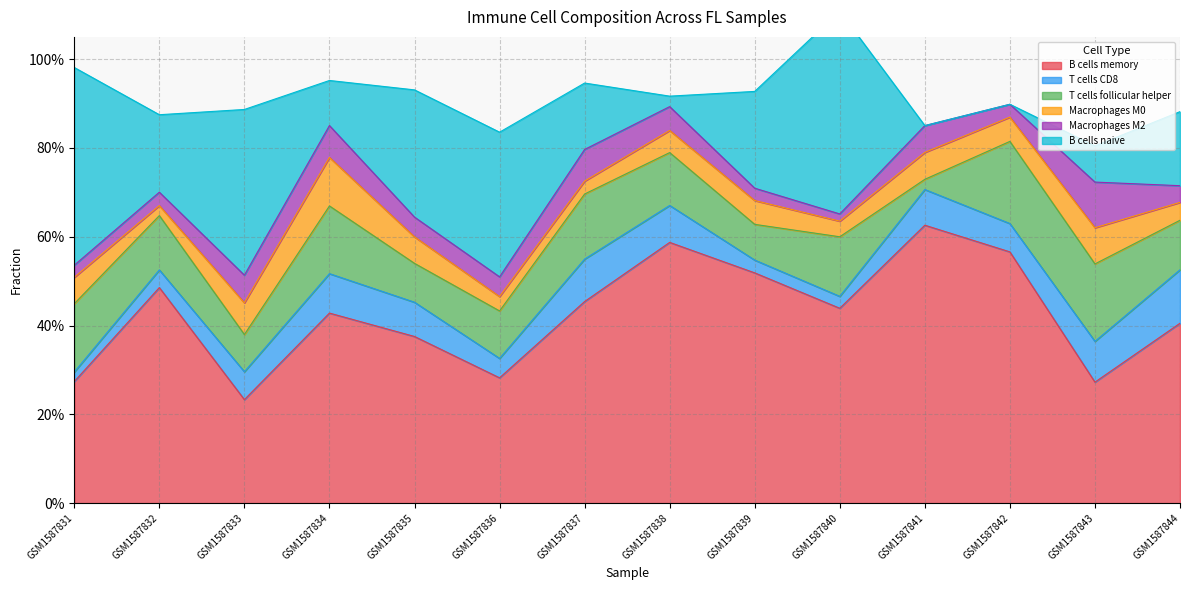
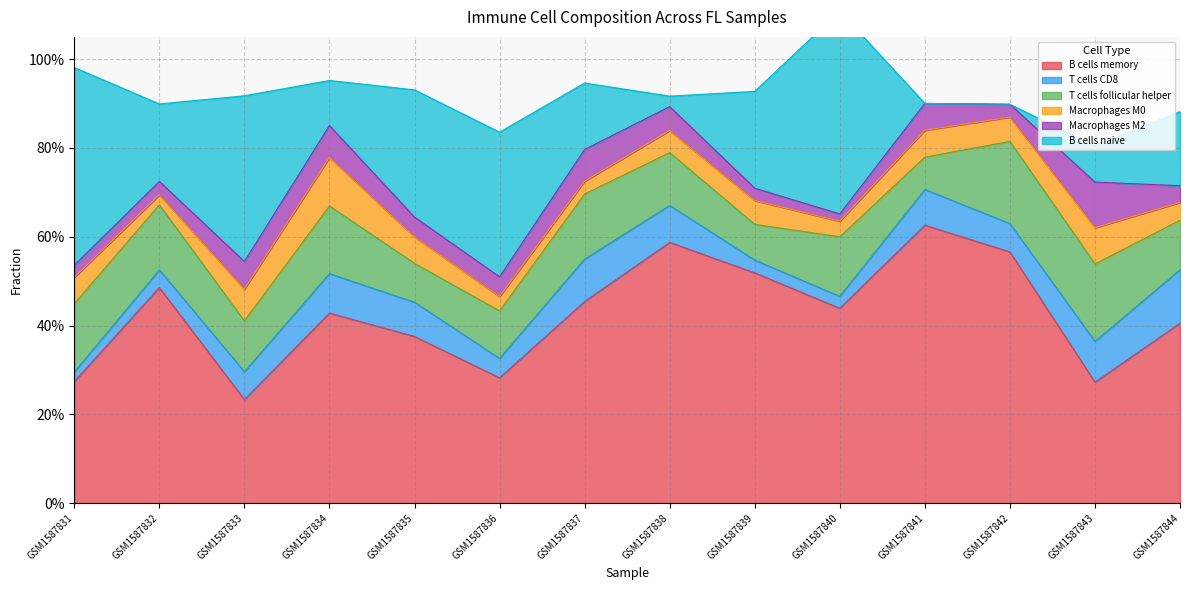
  {
    "B cells memory": {
      "GSM1587831": "27%",
      "GSM1587832": "49%",
      "GSM1587833": "23%",
      "GSM1587834": "43%",
      "GSM1587835": "38%",
      "GSM1587836": "28%",
      "GSM1587837": "45%",
      "GSM1587838": "59%",
      "GSM1587839": "52%",
      "GSM1587840": "44%",
      "GSM1587841": "63%",
      "GSM1587842": "57%",
      "GSM1587843": "27%",
      "GSM1587844": "41%"
    },
    "T cells follicular helper": {
      "GSM1587831": "15%",
-     "GSM1587832": "12%",
-     "GSM1587833": "8%",
+     "GSM1587832": "15%",
+     "GSM1587833": "11%",
      "GSM1587834": "15%",
      "GSM1587835": "9%",
      "GSM1587836": "11%",
      "GSM1587837": "15%",
      "GSM1587838": "12%",
      "GSM1587839": "8%",
      "GSM1587840": "13%",
-     "GSM1587841": "2%",
+     "GSM1587841": "7%",
      "GSM1587842": "19%",
      "GSM1587843": "17%",
      "GSM1587844": "11%"
    },
    "Macrophages M0": {
      "GSM1587831": "6%",
      "GSM1587832": "2%",
      "GSM1587833": "7%",
      "GSM1587834": "11%",
      "GSM1587835": "6%",
      "GSM1587836": "3%",
      "GSM1587837": "3%",
      "GSM1587838": "5%",
      "GSM1587839": "5%",
      "GSM1587840": "4%",
      "GSM1587841": "6%",
      "GSM1587842": "5%",
      "GSM1587843": "8%",
      "GSM1587844": "4%"
    },
    "Macrophages M2": {
      "GSM1587831": "3%",
      "GSM1587832": "3%",
      "GSM1587833": "6%",
      "GSM1587834": "7%",
      "GSM1587835": "4%",
      "GSM1587836": "4%",
      "GSM1587837": "7%",
      "GSM1587838": "5%",
      "GSM1587839": "3%",
      "GSM1587840": "2%",
      "GSM1587843": "10%",
      "GSM1587844": "4%"
    }
  }
